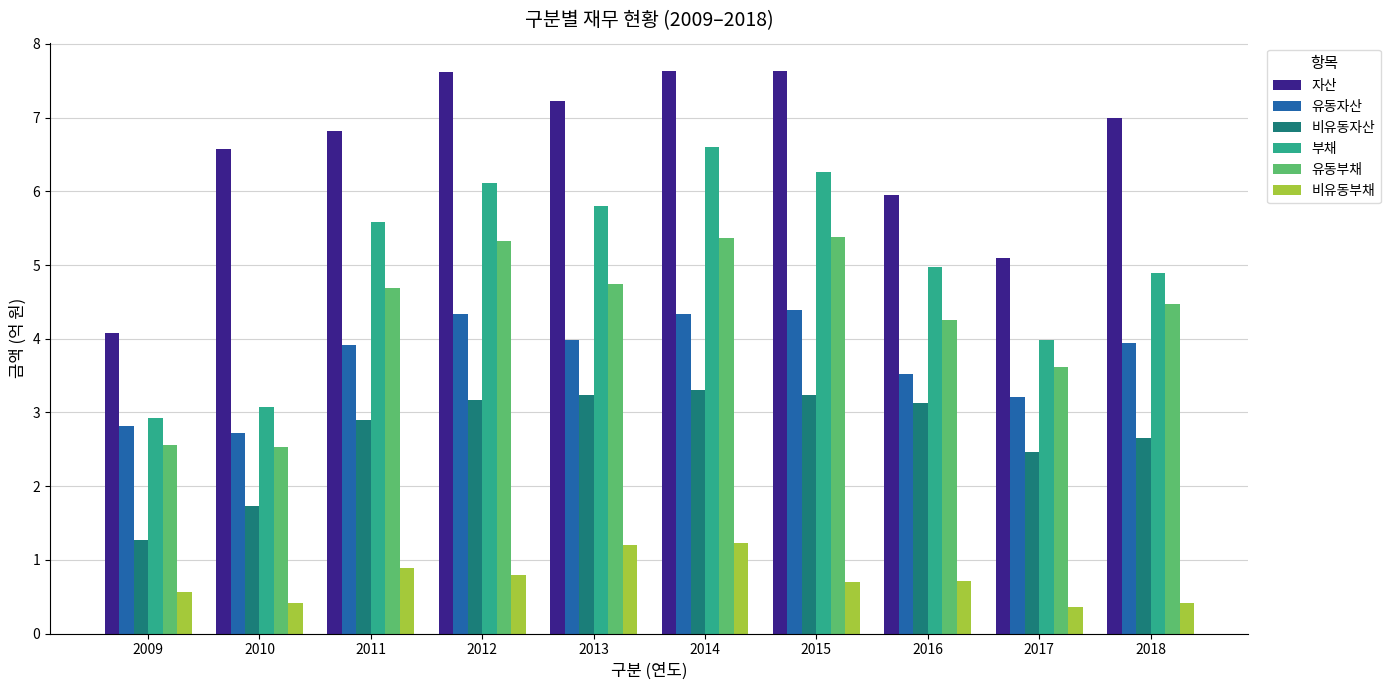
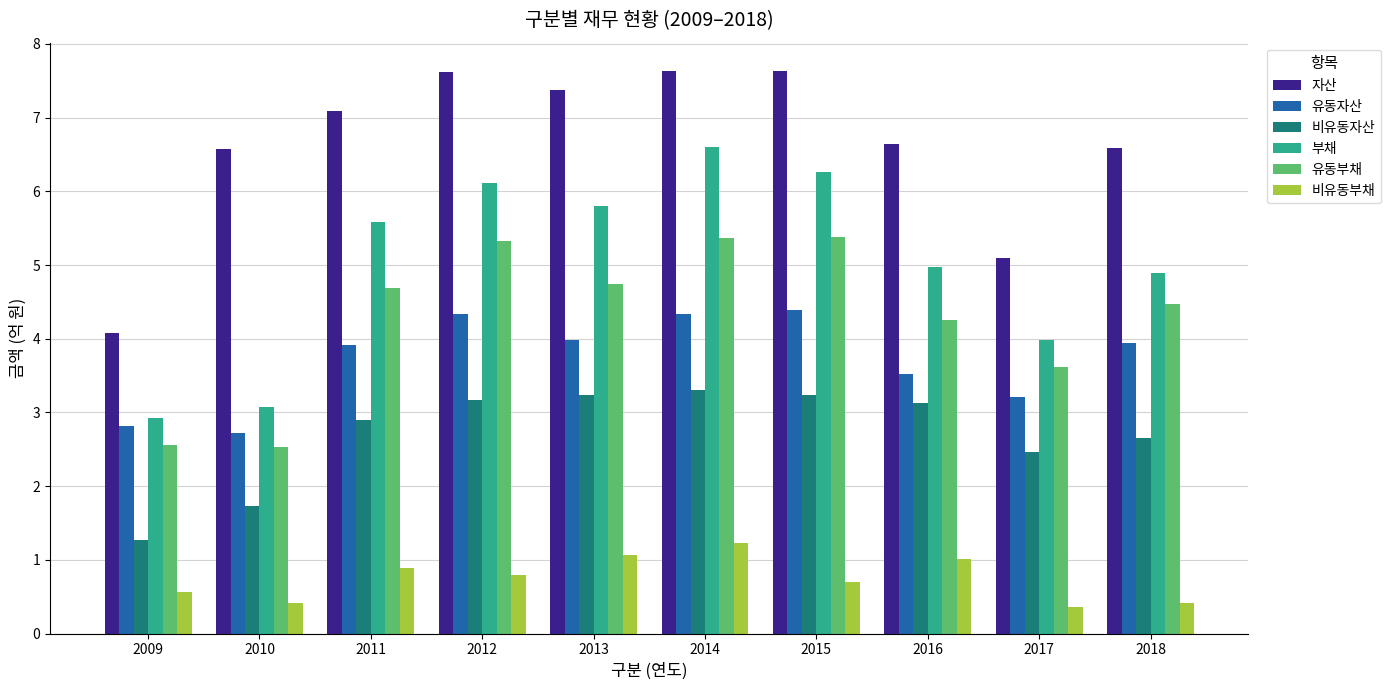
  {
    "자산": {
      "2009": 4.1,
      "2010": 6.6,
-     "2011": 6.8,
+     "2011": 7.1,
      "2012": 7.6,
-     "2013": 7.2,
+     "2013": 7.4,
      "2014": 7.6,
      "2015": 7.6,
-     "2016": 5.9,
+     "2016": 6.6,
      "2017": 5.1,
-     "2018": 7.0
+     "2018": 6.6
    },
    "비유동부채": {
      "2009": 0.6,
      "2010": 0.4,
      "2011": 0.9,
      "2012": 0.8,
-     "2013": 1.2,
+     "2013": 1.1,
      "2014": 1.2,
      "2015": 0.7,
-     "2016": 0.7,
+     "2016": 1.0,
      "2017": 0.4,
      "2018": 0.4
    }
  }
